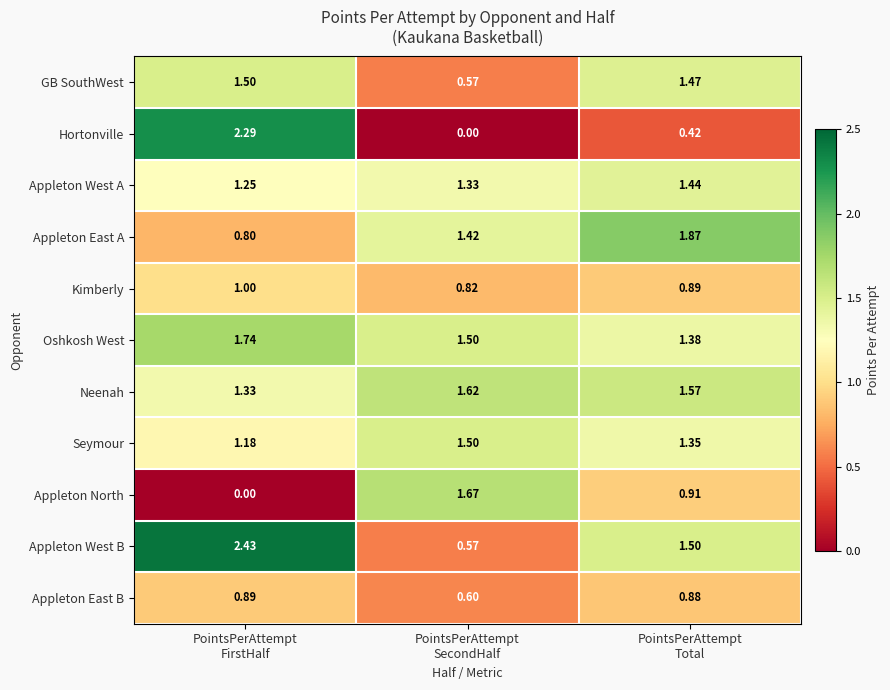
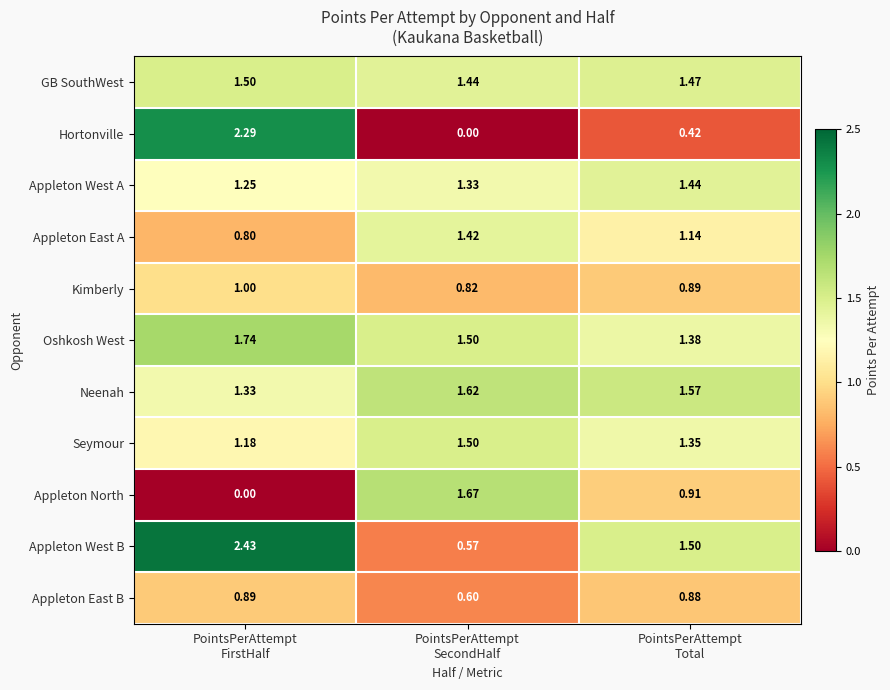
  {
    "GB SouthWest": {
      "PointsPerAttempt FirstHalf": 1.50,
-     "PointsPerAttempt SecondHalf": 0.57,
+     "PointsPerAttempt SecondHalf": 1.44,
      "PointsPerAttempt Total": 1.47
    },
    "Hortonville": {
      "PointsPerAttempt FirstHalf": 2.29,
      "PointsPerAttempt SecondHalf": 0.00,
      "PointsPerAttempt Total": 0.42
    },
    "Appleton West A": {
      "PointsPerAttempt FirstHalf": 1.25,
      "PointsPerAttempt SecondHalf": 1.33,
      "PointsPerAttempt Total": 1.44
    },
    "Appleton East A": {
      "PointsPerAttempt FirstHalf": 0.80,
      "PointsPerAttempt SecondHalf": 1.42,
-     "PointsPerAttempt Total": 1.87
+     "PointsPerAttempt Total": 1.14
    },
    "Kimberly": {
      "PointsPerAttempt FirstHalf": 1.00,
      "PointsPerAttempt SecondHalf": 0.82,
      "PointsPerAttempt Total": 0.89
    },
    "Oshkosh West": {
      "PointsPerAttempt FirstHalf": 1.74,
      "PointsPerAttempt SecondHalf": 1.50,
      "PointsPerAttempt Total": 1.38
    },
    "Neenah": {
      "PointsPerAttempt FirstHalf": 1.33,
      "PointsPerAttempt SecondHalf": 1.62,
      "PointsPerAttempt Total": 1.57
    },
    "Seymour": {
      "PointsPerAttempt FirstHalf": 1.18,
      "PointsPerAttempt SecondHalf": 1.50,
      "PointsPerAttempt Total": 1.35
    },
    "Appleton North": {
      "PointsPerAttempt FirstHalf": 0.00,
      "PointsPerAttempt SecondHalf": 1.67,
      "PointsPerAttempt Total": 0.91
    },
    "Appleton West B": {
      "PointsPerAttempt FirstHalf": 2.43,
      "PointsPerAttempt SecondHalf": 0.57,
      "PointsPerAttempt Total": 1.50
    },
    "Appleton East B": {
      "PointsPerAttempt FirstHalf": 0.89,
      "PointsPerAttempt SecondHalf": 0.60,
      "PointsPerAttempt Total": 0.88
    }
  }
